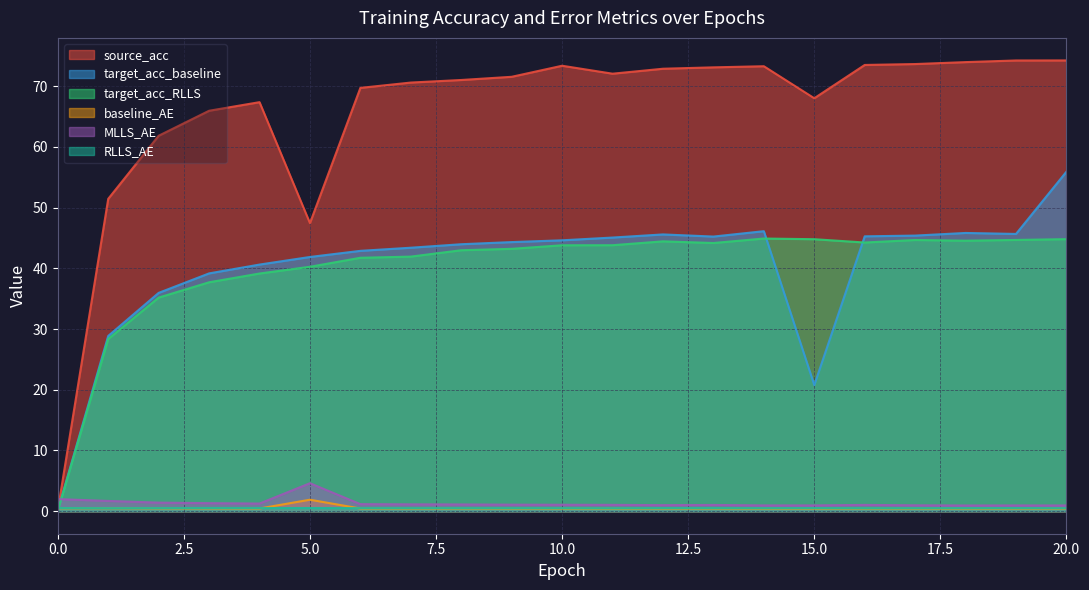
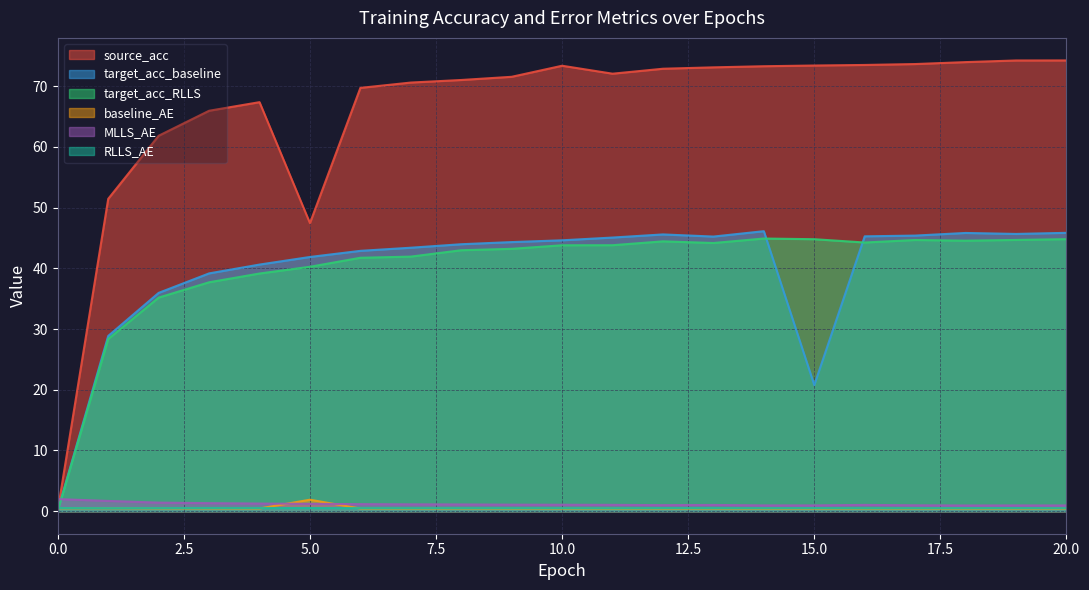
  {
    "source_acc": {
      "5.0": 47,
      "10.0": 73,
-     "15.0": 68,
+     "15.0": 73,
      "20.0": 74
    },
    "target_acc_baseline": {
      "5.0": 42,
      "10.0": 45,
      "15.0": 21,
-     "20.0": 56
+     "20.0": 46
    },
    "baseline_AE": {
      "5.0": 2
    },
    "MLLS_AE": {
      "0.0": 2,
-     "5.0": 5,
+     "5.0": 1,
      "10.0": 1,
      "15.0": 1,
      "20.0": 1
    }
  }
